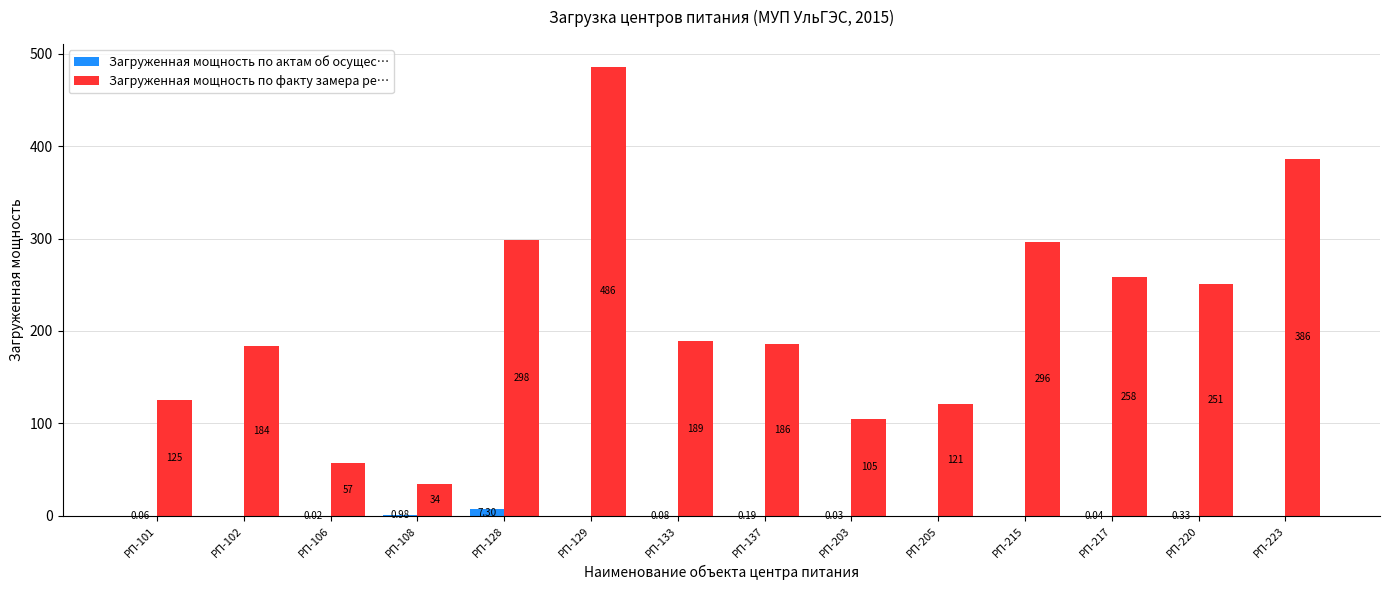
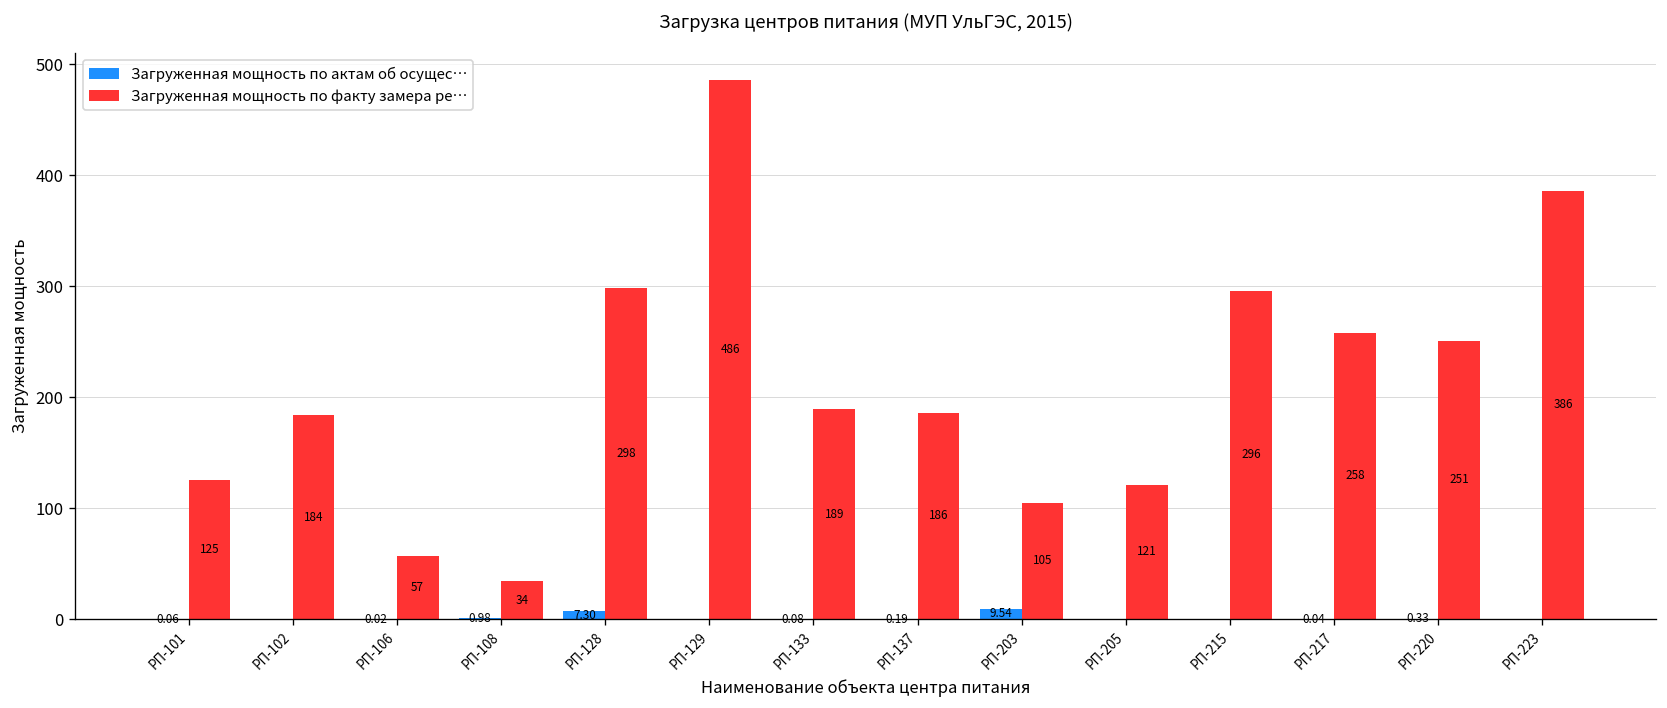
  {
    "Загруженная мощность по актам об осущес…": {
      "РП-101": 0.06,
      "РП-106": 0.02,
      "РП-108": 0.98,
      "РП-128": 7.30,
      "РП-133": 0.08,
      "РП-137": 0.19,
-     "РП-203": 0.03,
+     "РП-203": 9.54,
      "РП-217": 0.04,
      "РП-220": 0.33
    },
    "Загруженная мощность по факту замера ре…": {
      "РП-101": 125,
      "РП-102": 184,
      "РП-106": 57,
      "РП-108": 34,
      "РП-128": 298,
      "РП-129": 486,
      "РП-133": 189,
      "РП-137": 186,
      "РП-203": 105,
      "РП-205": 121,
      "РП-215": 296,
      "РП-217": 258,
      "РП-220": 251,
      "РП-223": 386
    }
  }
